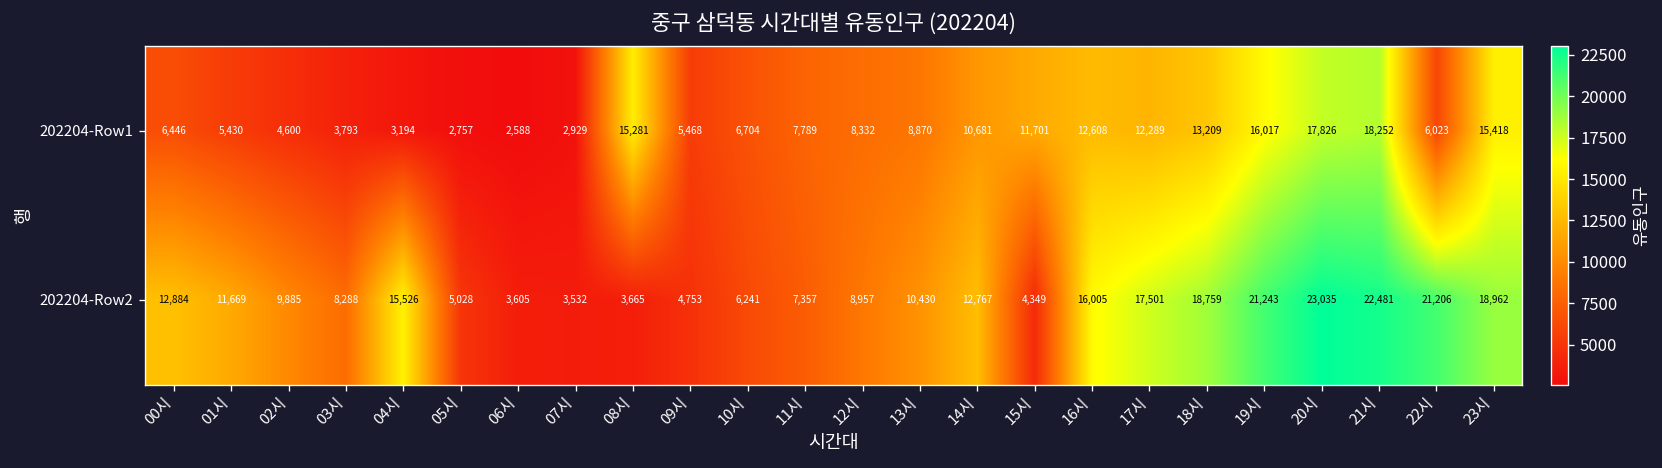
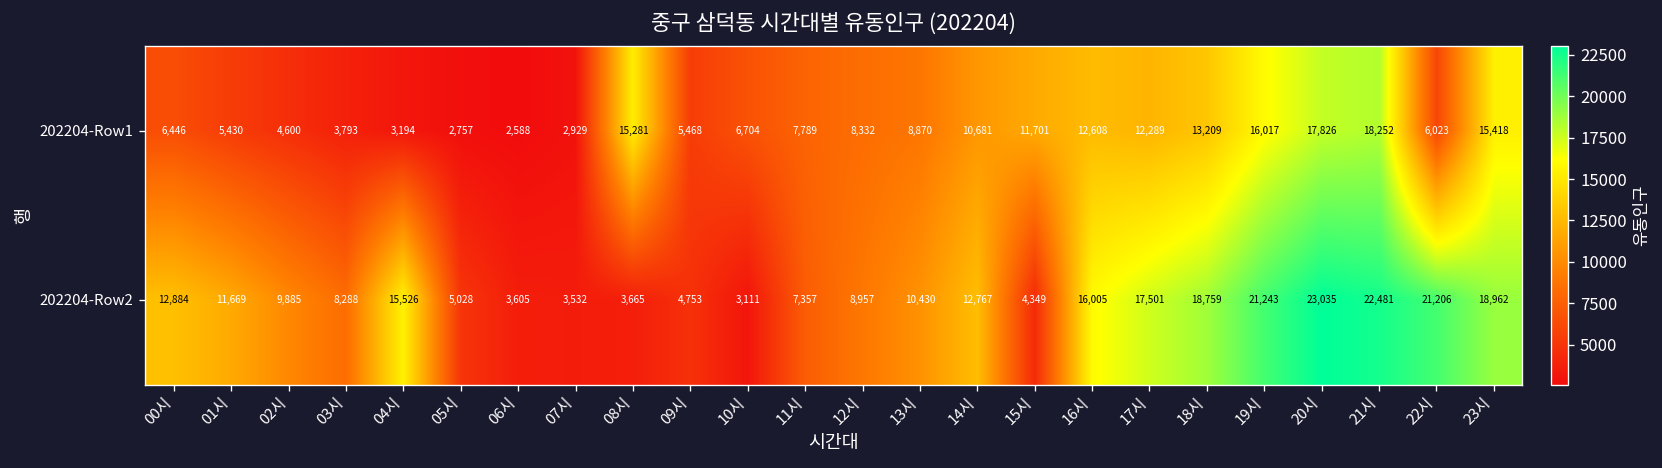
  {
    "202204-Row1": {
      "00시": "6,446",
      "01시": "5,430",
      "02시": "4,600",
      "03시": "3,793",
      "04시": "3,194",
      "05시": "2,757",
      "06시": "2,588",
      "07시": "2,929",
      "08시": "15,281",
      "09시": "5,468",
      "10시": "6,704",
      "11시": "7,789",
      "12시": "8,332",
      "13시": "8,870",
      "14시": "10,681",
      "15시": "11,701",
      "16시": "12,608",
      "17시": "12,289",
      "18시": "13,209",
      "19시": "16,017",
      "20시": "17,826",
      "21시": "18,252",
      "22시": "6,023",
      "23시": "15,418"
    },
    "202204-Row2": {
      "00시": "12,884",
      "01시": "11,669",
      "02시": "9,885",
      "03시": "8,288",
      "04시": "15,526",
      "05시": "5,028",
      "06시": "3,605",
      "07시": "3,532",
      "08시": "3,665",
      "09시": "4,753",
-     "10시": "6,241",
+     "10시": "3,111",
      "11시": "7,357",
      "12시": "8,957",
      "13시": "10,430",
      "14시": "12,767",
      "15시": "4,349",
      "16시": "16,005",
      "17시": "17,501",
      "18시": "18,759",
      "19시": "21,243",
      "20시": "23,035",
      "21시": "22,481",
      "22시": "21,206",
      "23시": "18,962"
    }
  }
